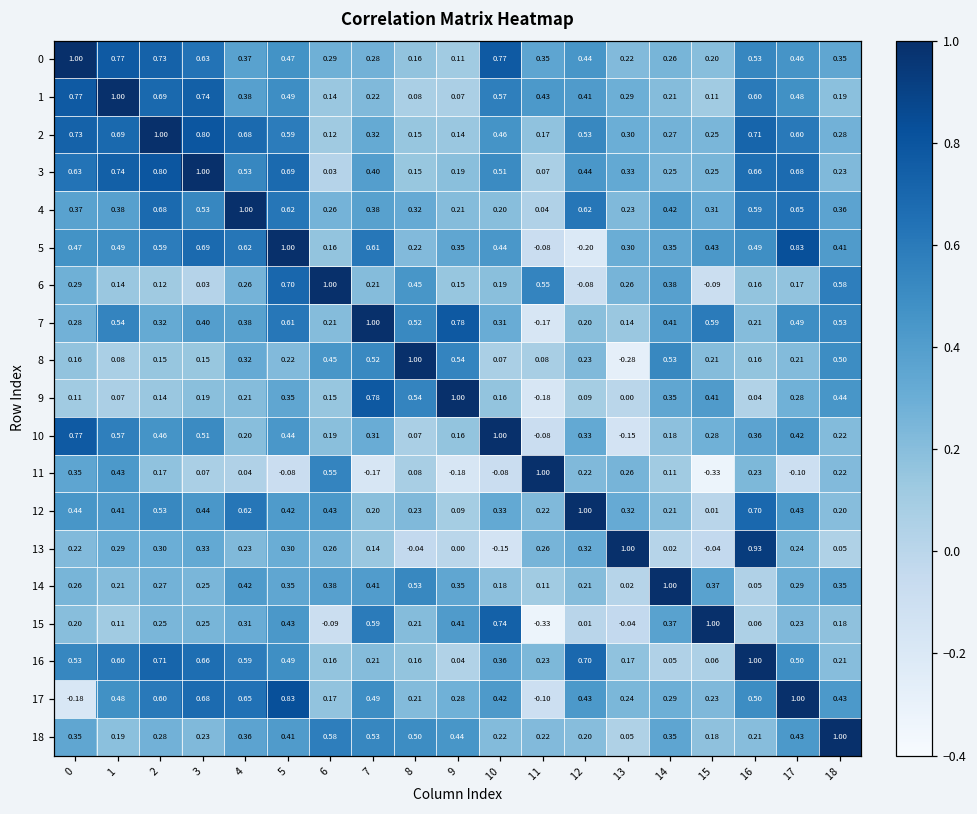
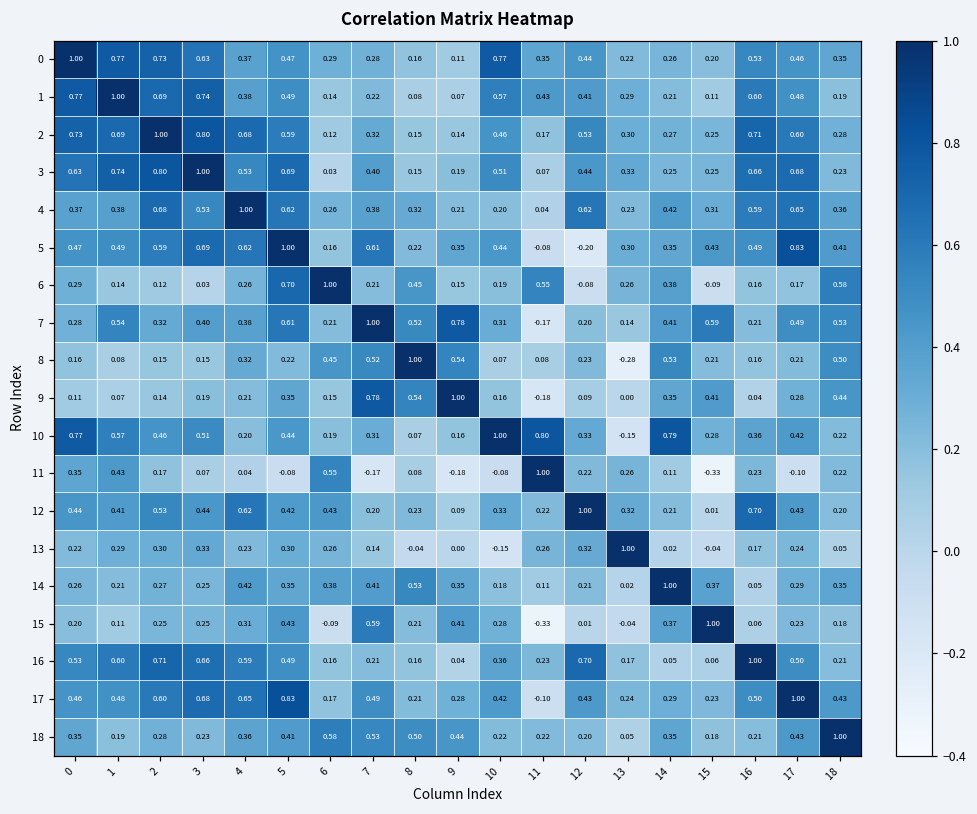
  {
    "10": {
      "0": 0.77,
      "1": 0.57,
      "2": 0.46,
      "3": 0.51,
      "4": 0.20,
      "5": 0.44,
      "6": 0.19,
      "7": 0.31,
      "8": 0.07,
      "9": 0.16,
      "10": 1.00,
-     "11": -0.08,
+     "11": 0.80,
      "12": 0.33,
      "13": -0.15,
-     "14": 0.18,
+     "14": 0.79,
      "15": 0.28,
      "16": 0.36,
      "17": 0.42,
      "18": 0.22
    },
    "13": {
      "0": 0.22,
      "1": 0.29,
      "2": 0.30,
      "3": 0.33,
      "4": 0.23,
      "5": 0.30,
      "6": 0.26,
      "7": 0.14,
      "8": -0.04,
      "9": 0.00,
      "10": -0.15,
      "11": 0.26,
      "12": 0.32,
      "13": 1.00,
      "14": 0.02,
      "15": -0.04,
-     "16": 0.93,
+     "16": 0.17,
      "17": 0.24,
      "18": 0.05
    },
    "15": {
      "0": 0.20,
      "1": 0.11,
      "2": 0.25,
      "3": 0.25,
      "4": 0.31,
      "5": 0.43,
      "6": -0.09,
      "7": 0.59,
      "8": 0.21,
      "9": 0.41,
-     "10": 0.74,
+     "10": 0.28,
      "11": -0.33,
      "12": 0.01,
      "13": -0.04,
      "14": 0.37,
      "15": 1.00,
      "16": 0.06,
      "17": 0.23,
      "18": 0.18
    },
    "17": {
-     "0": -0.18,
+     "0": 0.46,
      "1": 0.48,
      "2": 0.60,
      "3": 0.68,
      "4": 0.65,
      "5": 0.83,
      "6": 0.17,
      "7": 0.49,
      "8": 0.21,
      "9": 0.28,
      "10": 0.42,
      "11": -0.10,
      "12": 0.43,
      "13": 0.24,
      "14": 0.29,
      "15": 0.23,
      "16": 0.50,
      "17": 1.00,
      "18": 0.43
    }
  }
